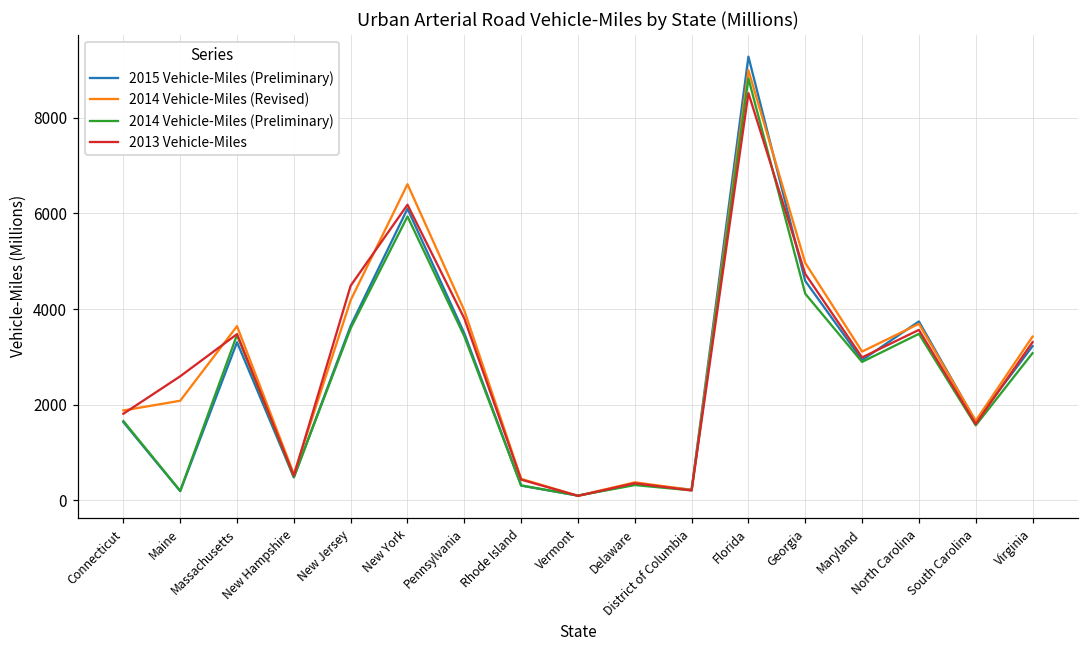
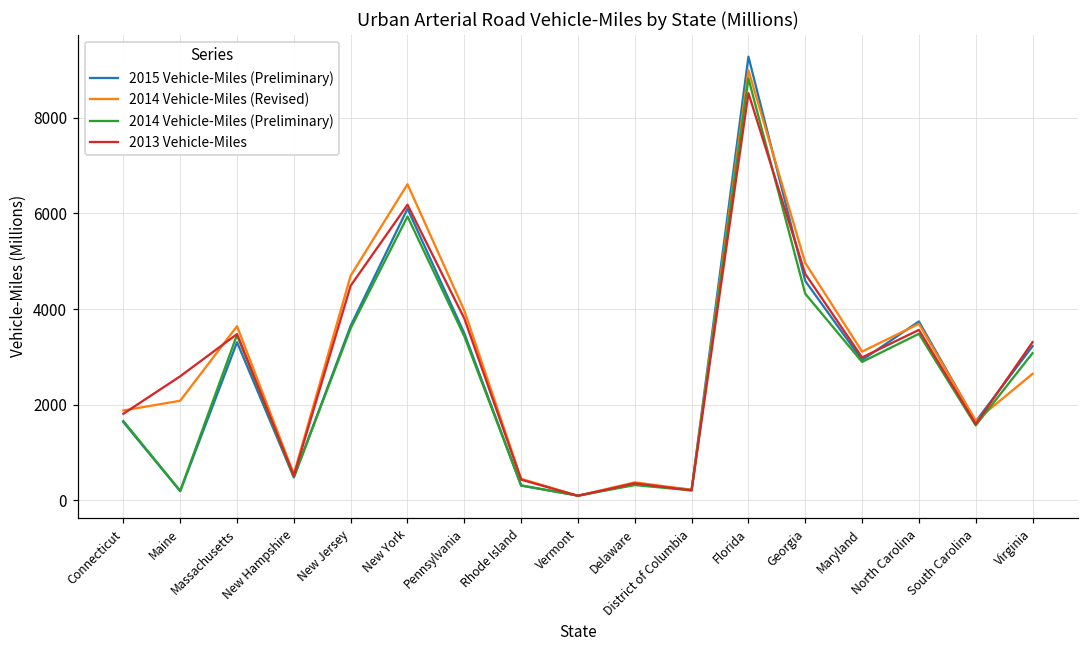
  {
    "2015 Vehicle-Miles (Preliminary)": {
      "Massachusetts": 3300,
      "New York": 6100,
      "Pennsylvania": 3500,
      "Florida": 9300,
      "Georgia": 4600,
      "Virginia": 3200
    },
    "2014 Vehicle-Miles (Revised)": {
      "Connecticut": 1900,
      "Maine": 2100,
      "Massachusetts": 3600,
-     "New Jersey": 4200,
+     "New Jersey": 4700,
      "New York": 6600,
      "Pennsylvania": 4000,
      "Florida": 9000,
      "Georgia": 5000,
      "Maryland": 3100,
-     "Virginia": 3400
+     "Virginia": 2600
    },
    "2014 Vehicle-Miles (Preliminary)": {
      "New York": 5900,
      "Pennsylvania": 3400,
      "Florida": 8800,
      "Georgia": 4300,
      "North Carolina": 3500,
      "Virginia": 3100
    },
    "2013 Vehicle-Miles": {
      "Connecticut": 1800,
      "Maine": 2600,
      "New Jersey": 4500,
      "New York": 6200,
      "Pennsylvania": 3800,
      "Florida": 8500,
      "Georgia": 4700,
      "North Carolina": 3600,
      "Virginia": 3300
    }
  }
